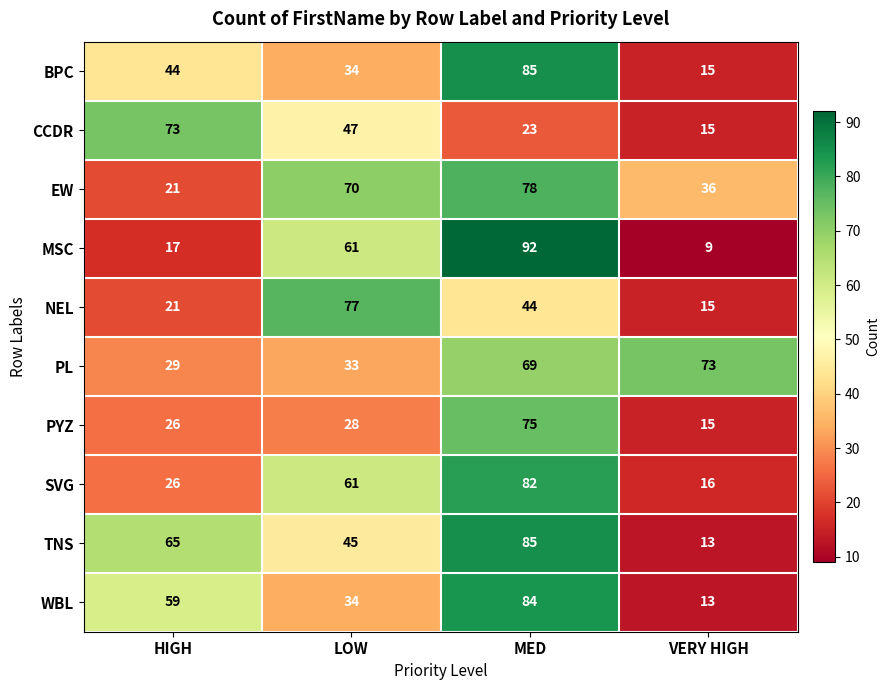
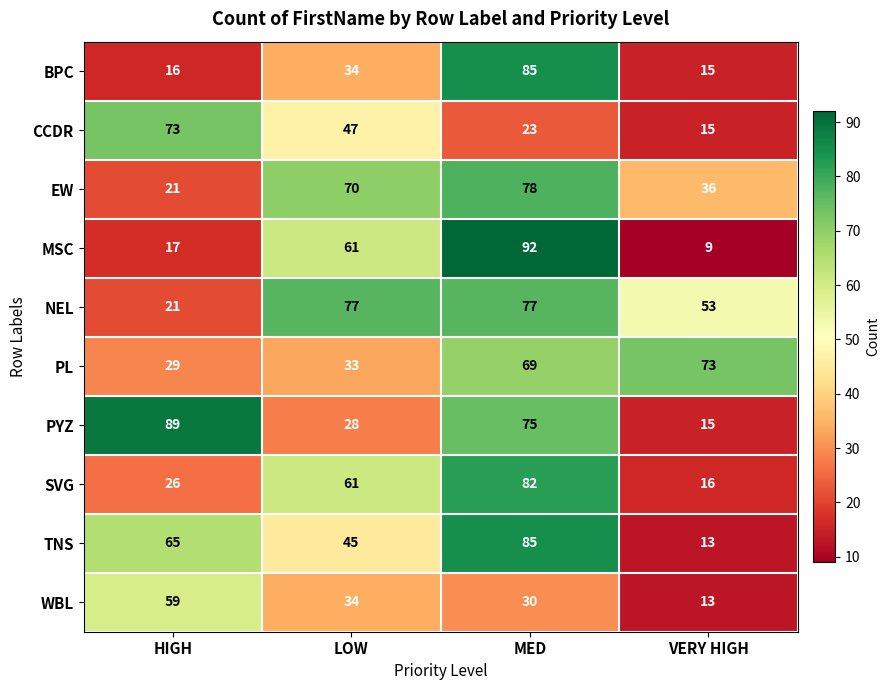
  {
    "BPC": {
-     "HIGH": 44,
+     "HIGH": 16,
      "LOW": 34,
      "MED": 85,
      "VERY HIGH": 15
    },
    "CCDR": {
      "HIGH": 73,
      "LOW": 47,
      "MED": 23,
      "VERY HIGH": 15
    },
    "EW": {
      "HIGH": 21,
      "LOW": 70,
      "MED": 78,
      "VERY HIGH": 36
    },
    "MSC": {
      "HIGH": 17,
      "LOW": 61,
      "MED": 92,
      "VERY HIGH": 9
    },
    "NEL": {
      "HIGH": 21,
      "LOW": 77,
-     "MED": 44,
-     "VERY HIGH": 15
+     "MED": 77,
+     "VERY HIGH": 53
    },
    "PL": {
      "HIGH": 29,
      "LOW": 33,
      "MED": 69,
      "VERY HIGH": 73
    },
    "PYZ": {
-     "HIGH": 26,
+     "HIGH": 89,
      "LOW": 28,
      "MED": 75,
      "VERY HIGH": 15
    },
    "SVG": {
      "HIGH": 26,
      "LOW": 61,
      "MED": 82,
      "VERY HIGH": 16
    },
    "TNS": {
      "HIGH": 65,
      "LOW": 45,
      "MED": 85,
      "VERY HIGH": 13
    },
    "WBL": {
      "HIGH": 59,
      "LOW": 34,
-     "MED": 84,
+     "MED": 30,
      "VERY HIGH": 13
    }
  }
